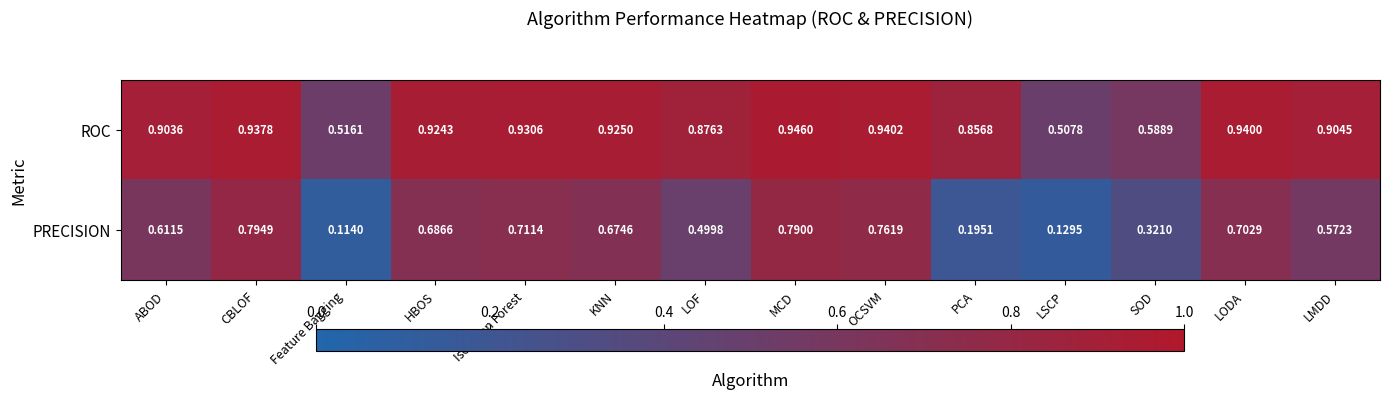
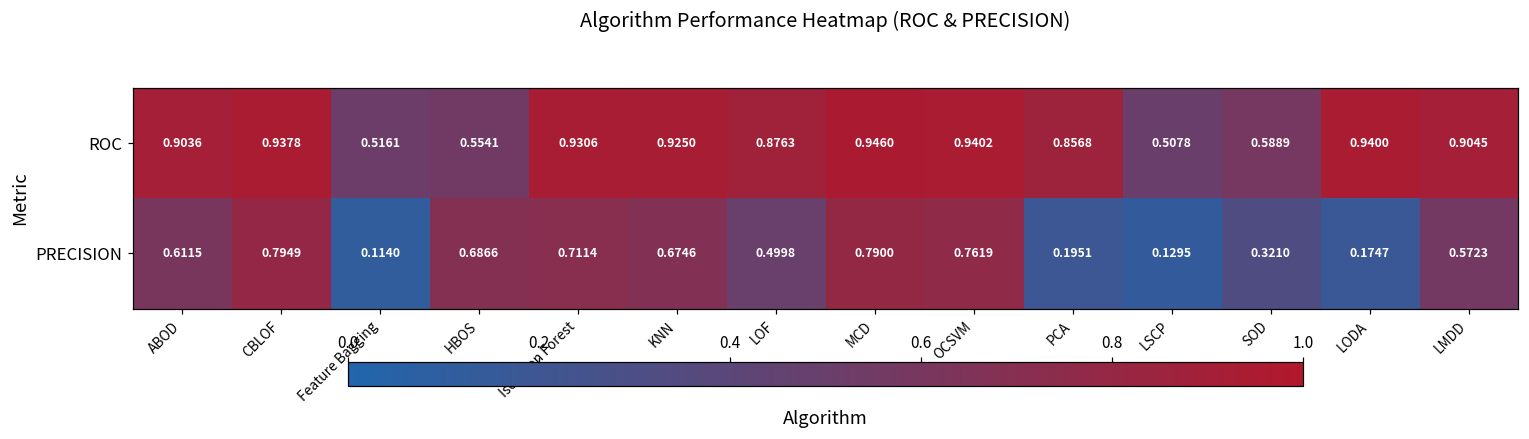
  {
    "ROC": {
      "ABOD": 0.9036,
      "CBLOF": 0.9378,
      "Feature Bagging": 0.5161,
-     "HBOS": 0.9243,
+     "HBOS": 0.5541,
      "KNN": 0.9250,
      "LOF": 0.8763,
      "MCD": 0.9460,
      "OCSVM": 0.9402,
      "PCA": 0.8568,
      "LSCP": 0.5078,
      "SOD": 0.5889,
      "LODA": 0.9400,
      "LMDD": 0.9045
    },
    "PRECISION": {
      "ABOD": 0.6115,
      "CBLOF": 0.7949,
      "Feature Bagging": 0.1140,
      "HBOS": 0.6866,
      "KNN": 0.6746,
      "LOF": 0.4998,
      "MCD": 0.7900,
      "OCSVM": 0.7619,
      "PCA": 0.1951,
      "LSCP": 0.1295,
      "SOD": 0.3210,
-     "LODA": 0.7029,
+     "LODA": 0.1747,
      "LMDD": 0.5723
    }
  }
